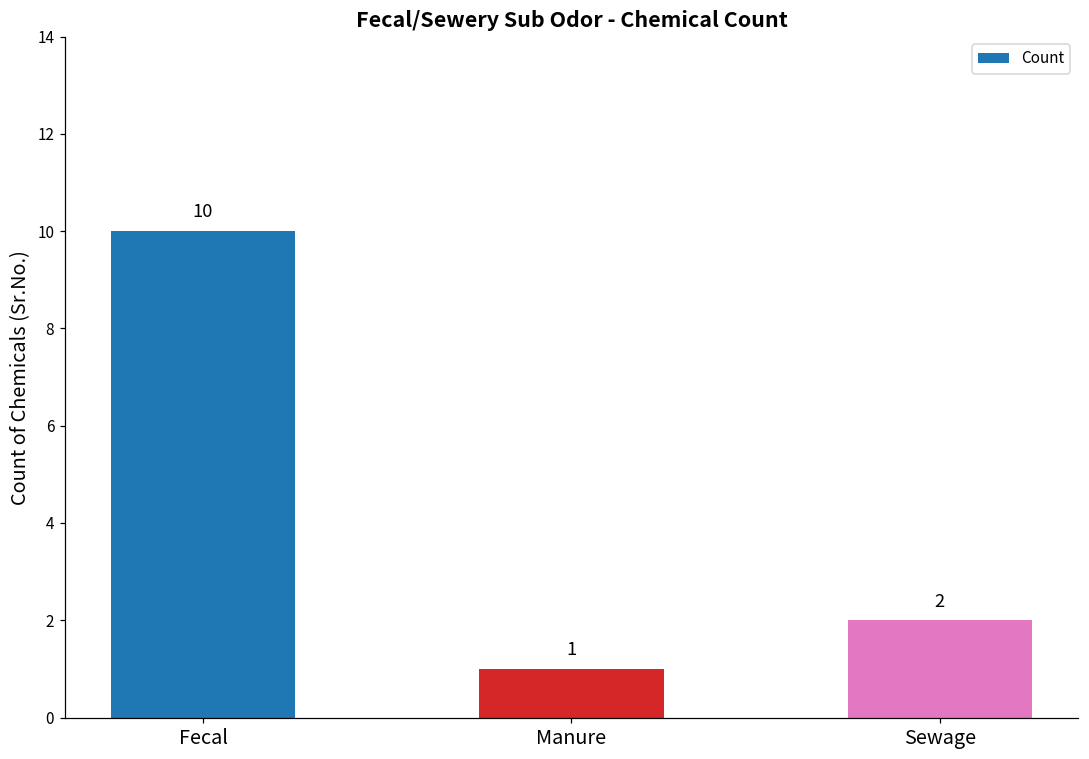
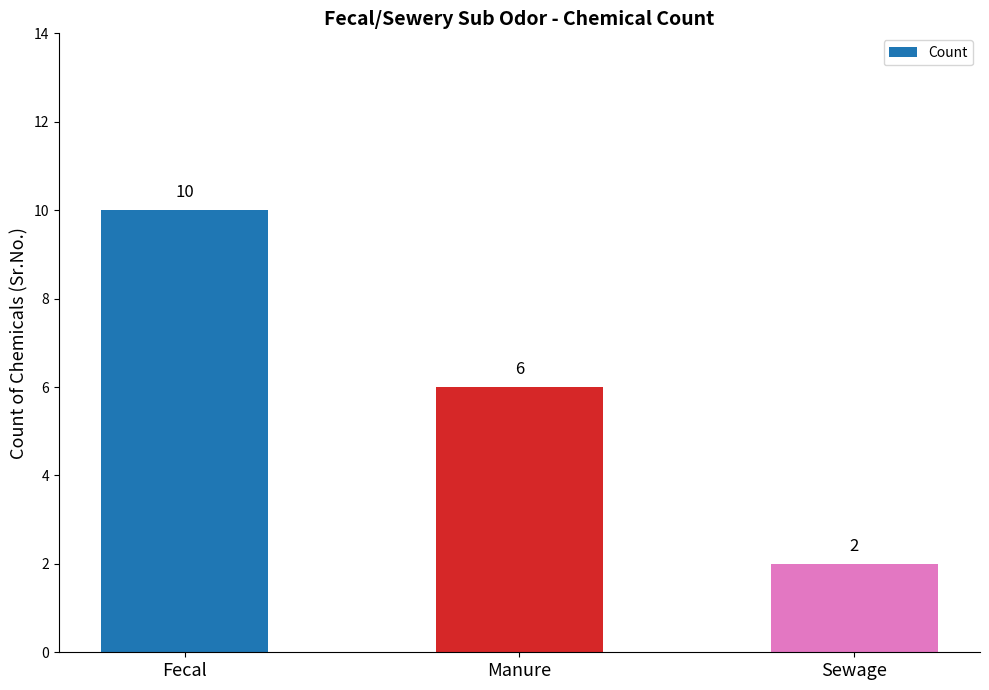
  {
    "Fecal": 10,
-   "Manure": 1,
+   "Manure": 6,
    "Sewage": 2
  }
